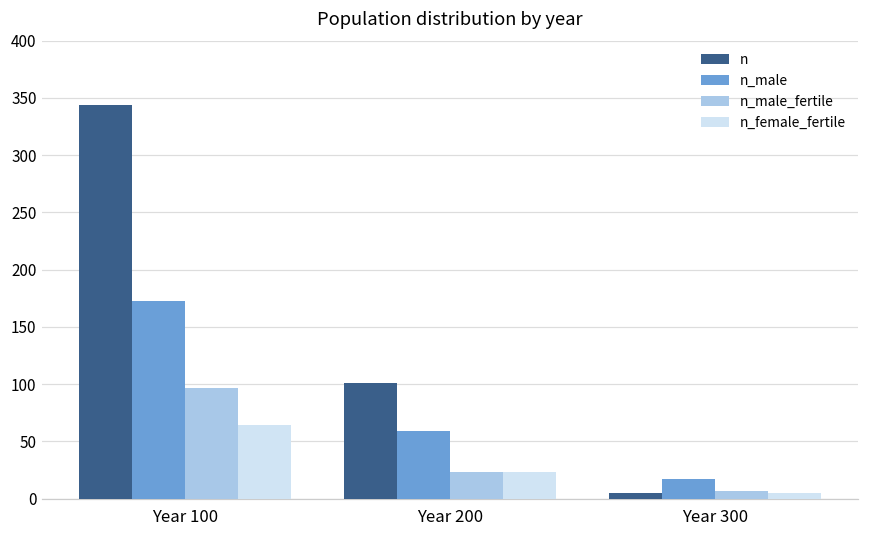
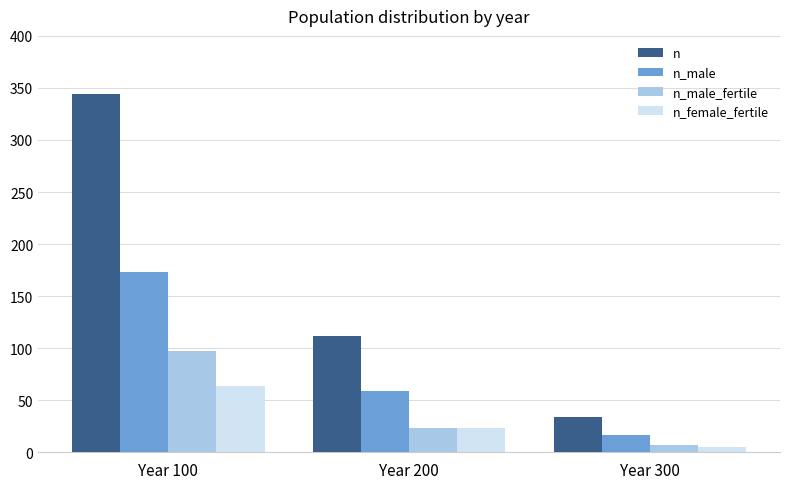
  {
    "n": {
      "Year 100": 344,
-     "Year 200": 101,
-     "Year 300": 5
+     "Year 200": 112,
+     "Year 300": 34
    },
    "n_male": {
      "Year 100": 173,
      "Year 200": 59,
      "Year 300": 17
    }
  }
